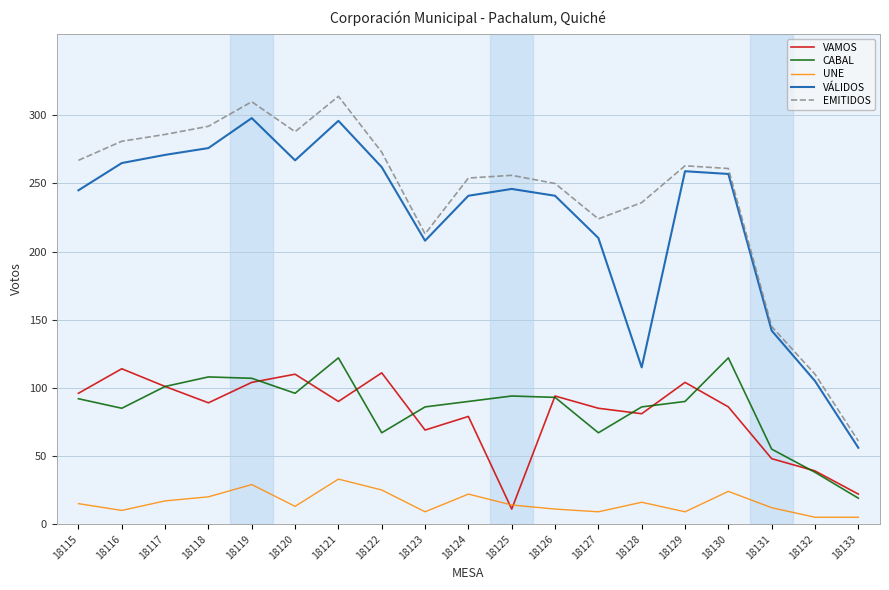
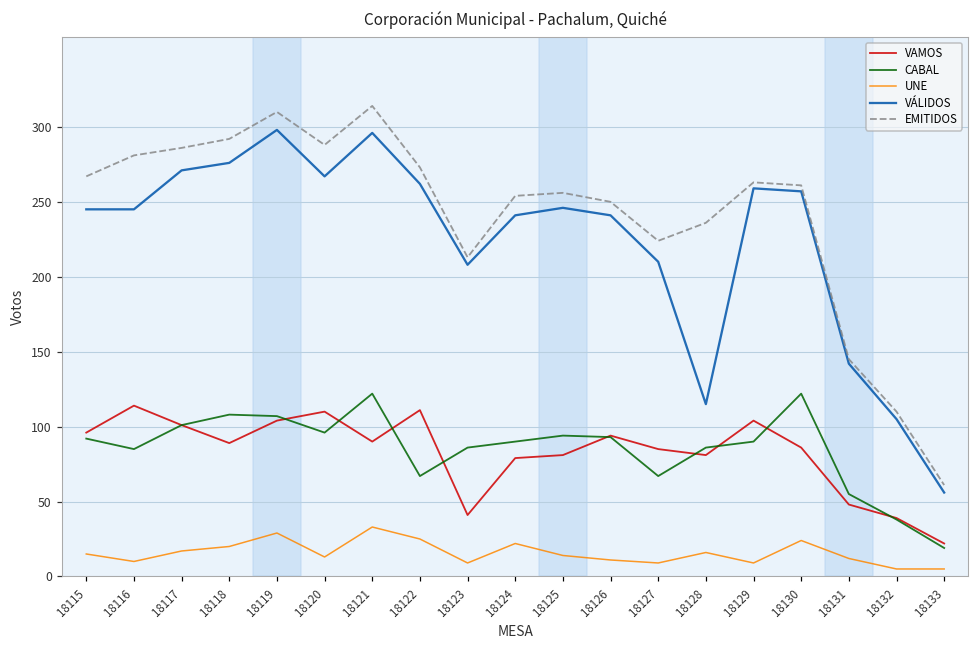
  {
    "VAMOS": {
      "18115": 96,
      "18116": 114,
      "18118": 89,
      "18119": 104,
      "18120": 110,
      "18121": 90,
      "18122": 111,
-     "18123": 69,
+     "18123": 41,
      "18124": 79,
-     "18125": 11,
+     "18125": 81,
      "18127": 85,
      "18128": 81,
      "18129": 104,
      "18130": 86,
      "18131": 48,
      "18133": 22
    },
    "CABAL": {
      "18115": 92,
      "18116": 85,
      "18118": 108,
      "18119": 107,
      "18120": 96,
      "18121": 122,
      "18122": 67,
      "18123": 86,
      "18124": 90,
      "18125": 94,
      "18127": 67,
      "18128": 86,
      "18129": 90,
      "18130": 122,
      "18131": 55,
      "18133": 19
    },
    "UNE": {
      "18115": 15,
      "18116": 10,
      "18117": 17,
      "18118": 20,
      "18119": 29,
      "18120": 13,
      "18121": 33,
      "18122": 25,
      "18123": 9,
      "18124": 22,
      "18125": 14,
      "18126": 11,
      "18127": 9,
      "18128": 16,
      "18129": 9,
      "18130": 24,
      "18131": 12,
      "18132": 5,
      "18133": 5
    },
    "VÁLIDOS": {
      "18115": 245,
-     "18116": 265,
+     "18116": 245,
      "18117": 271,
      "18118": 276,
      "18119": 298,
      "18120": 267,
      "18121": 296,
      "18122": 262,
      "18123": 208,
      "18124": 241,
      "18125": 246,
      "18126": 241,
      "18127": 210,
      "18128": 115,
      "18129": 259,
      "18130": 257,
      "18131": 142,
      "18132": 105,
      "18133": 56
    },
    "EMITIDOS": {
      "18115": 267,
      "18116": 281,
      "18117": 286,
      "18118": 292,
      "18119": 310,
      "18120": 288,
      "18121": 314,
      "18122": 273,
      "18123": 213,
      "18124": 254,
      "18125": 256,
      "18126": 250,
      "18127": 224,
      "18128": 236,
      "18129": 263,
      "18130": 261,
      "18131": 145,
      "18132": 110,
      "18133": 61
    }
  }
